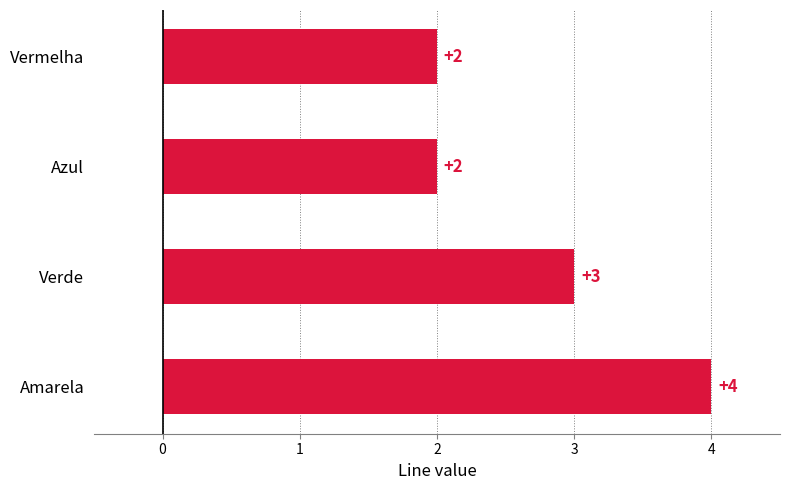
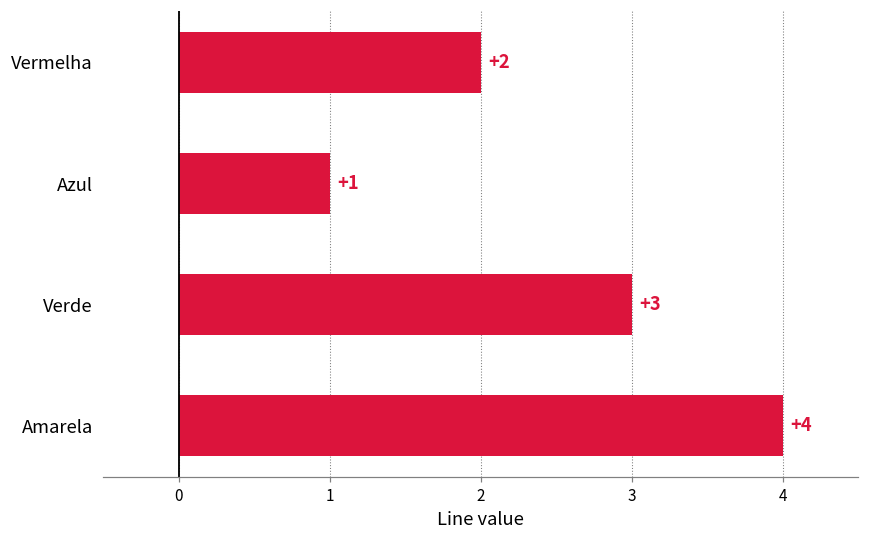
  {
    "Vermelha": "+2",
-   "Azul": "+2",
+   "Azul": "+1",
    "Verde": "+3",
    "Amarela": "+4"
  }
